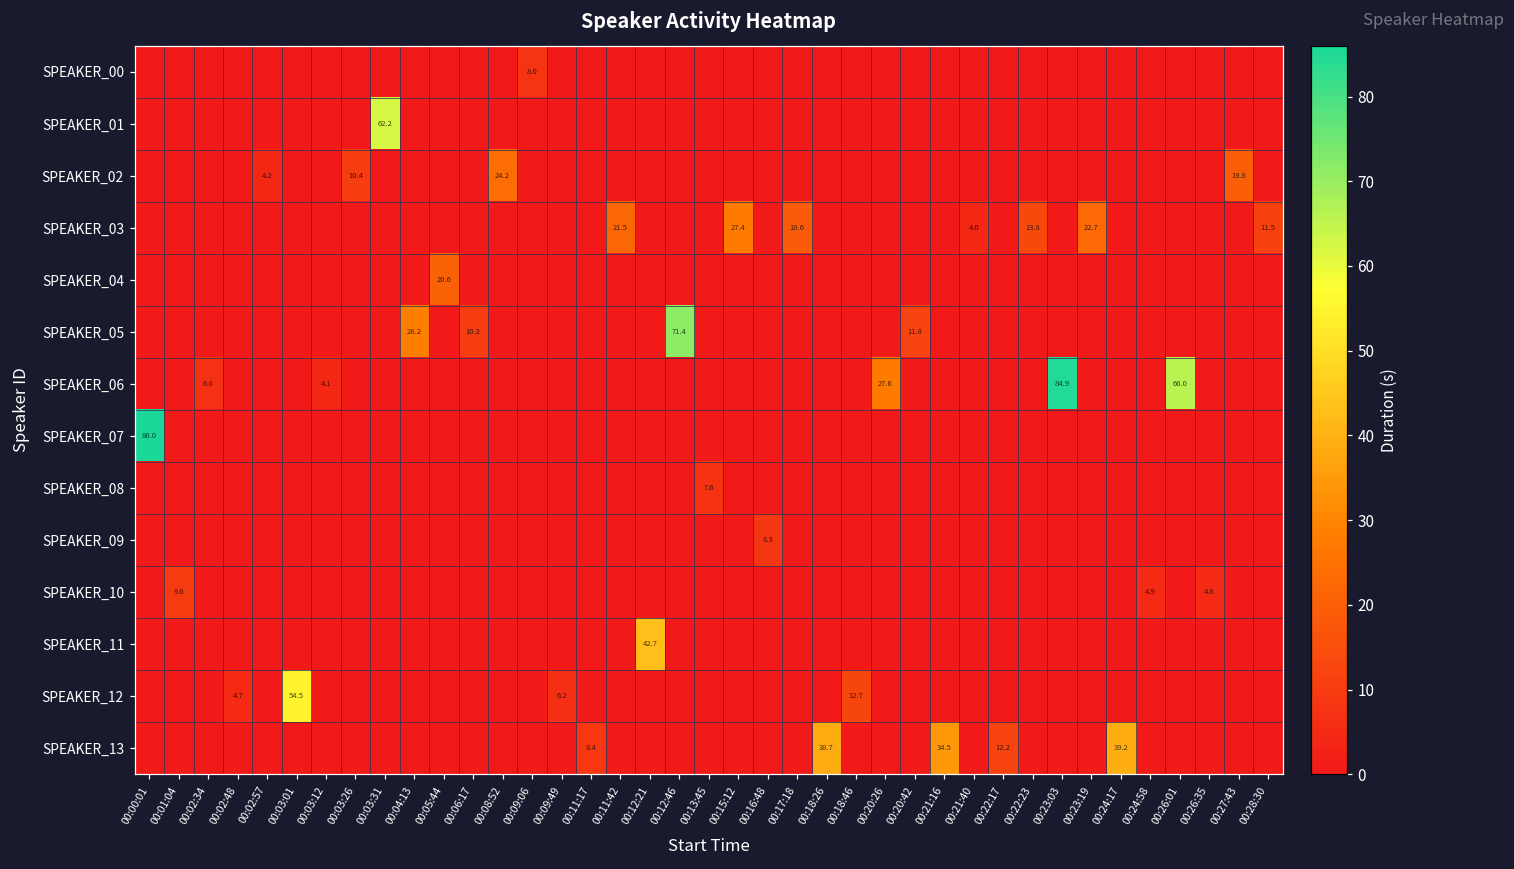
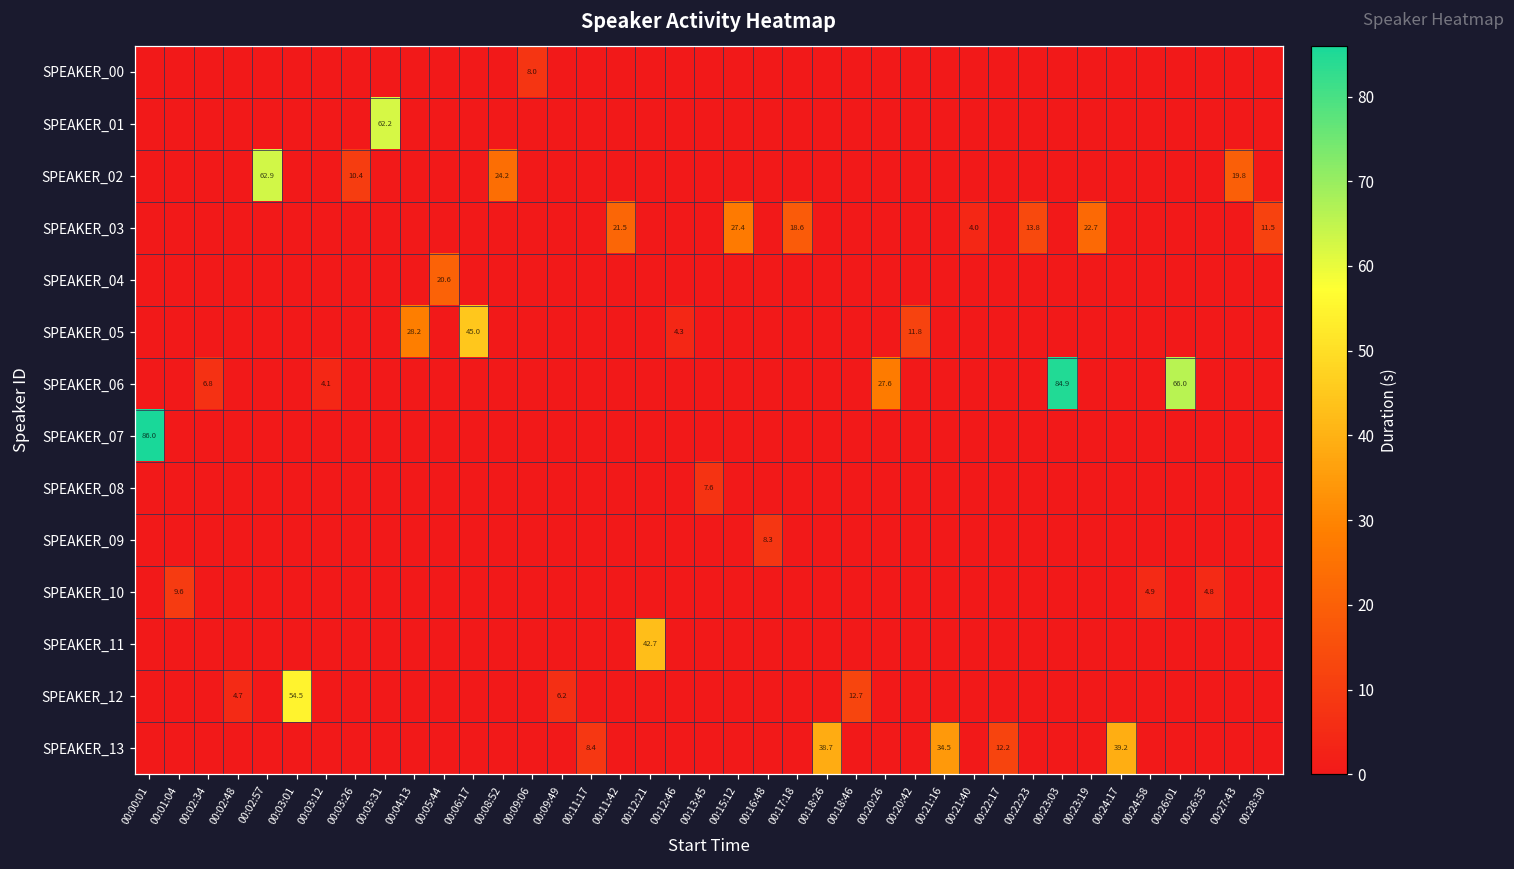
  {
    "SPEAKER_00": {
      "00:09:06": 8.0
    },
    "SPEAKER_01": {
      "00:03:31": 62.2
    },
    "SPEAKER_02": {
-     "00:02:57": 4.2,
+     "00:02:57": 62.9,
      "00:03:26": 10.4,
      "00:08:52": 24.2,
      "00:27:43": 19.8
    },
    "SPEAKER_03": {
      "00:11:42": 21.5,
      "00:15:12": 27.4,
      "00:17:18": 18.6,
      "00:21:40": 4.0,
      "00:22:23": 13.8,
      "00:23:19": 22.7,
      "00:28:30": 11.5
    },
    "SPEAKER_04": {
      "00:05:44": 20.6
    },
    "SPEAKER_05": {
      "00:04:13": 28.2,
-     "00:06:17": 10.2,
-     "00:12:46": 71.4,
+     "00:06:17": 45.0,
+     "00:12:46": 4.3,
      "00:20:42": 11.8
    },
    "SPEAKER_06": {
      "00:02:34": 6.8,
      "00:03:12": 4.1,
      "00:20:26": 27.6,
      "00:23:03": 84.9,
      "00:26:01": 66.0
    },
    "SPEAKER_07": {
      "00:00:01": 86.0
    },
    "SPEAKER_08": {
      "00:13:45": 7.6
    },
    "SPEAKER_09": {
      "00:16:48": 8.3
    },
    "SPEAKER_10": {
      "00:01:04": 9.6,
      "00:24:58": 4.9,
      "00:26:35": 4.8
    },
    "SPEAKER_11": {
      "00:12:21": 42.7
    },
    "SPEAKER_12": {
      "00:02:48": 4.7,
      "00:03:01": 54.5,
      "00:09:49": 6.2,
      "00:18:46": 12.7
    },
    "SPEAKER_13": {
      "00:11:17": 8.4,
      "00:18:26": 38.7,
      "00:21:16": 34.5,
      "00:22:17": 12.2,
      "00:24:17": 39.2
    }
  }
